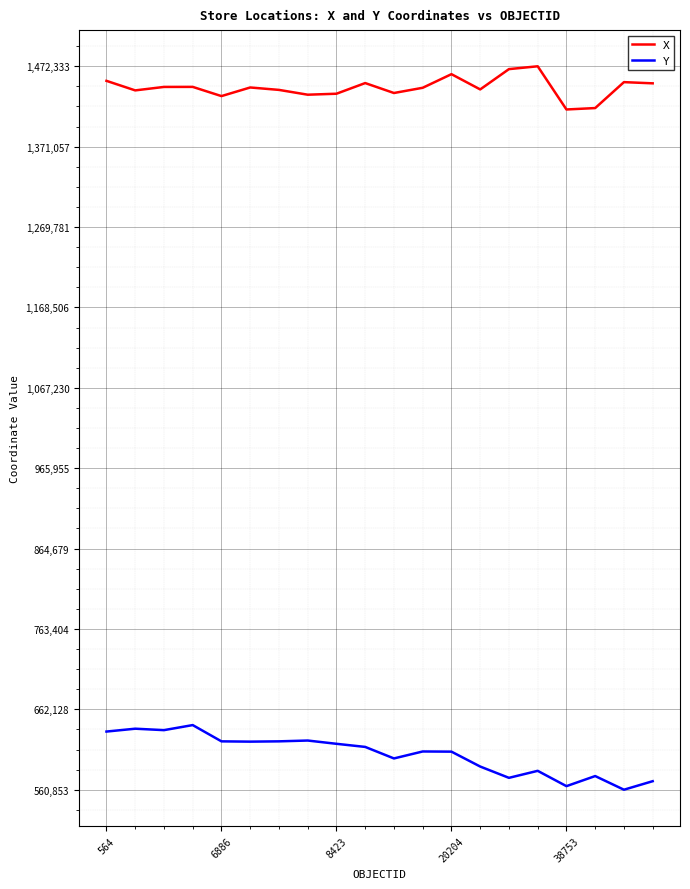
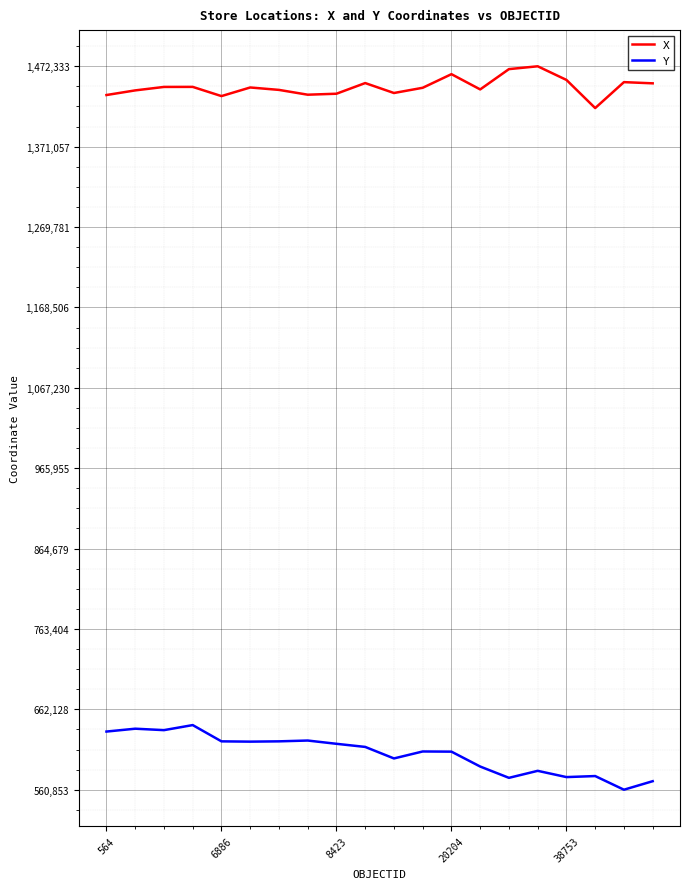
  {
    "X": {
-     "564": "1,450,000",
+     "564": "1,440,000",
      "6886": "1,430,000",
      "8423": "1,440,000",
      "20204": "1,460,000",
-     "38753": "1,420,000"
+     "38753": "1,460,000"
    },
    "Y": {
      "564": "630,000",
      "6886": "620,000",
      "8423": "620,000",
      "20204": "610,000",
-     "38753": "570,000"
+     "38753": "580,000"
    }
  }
